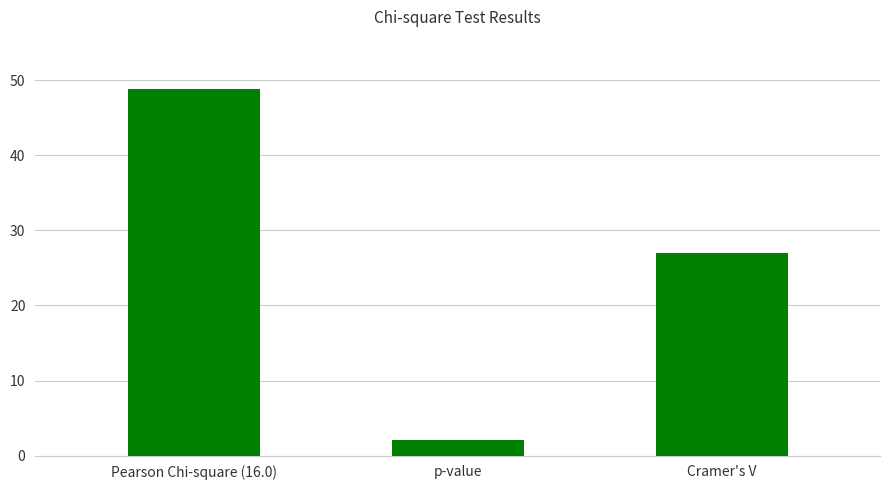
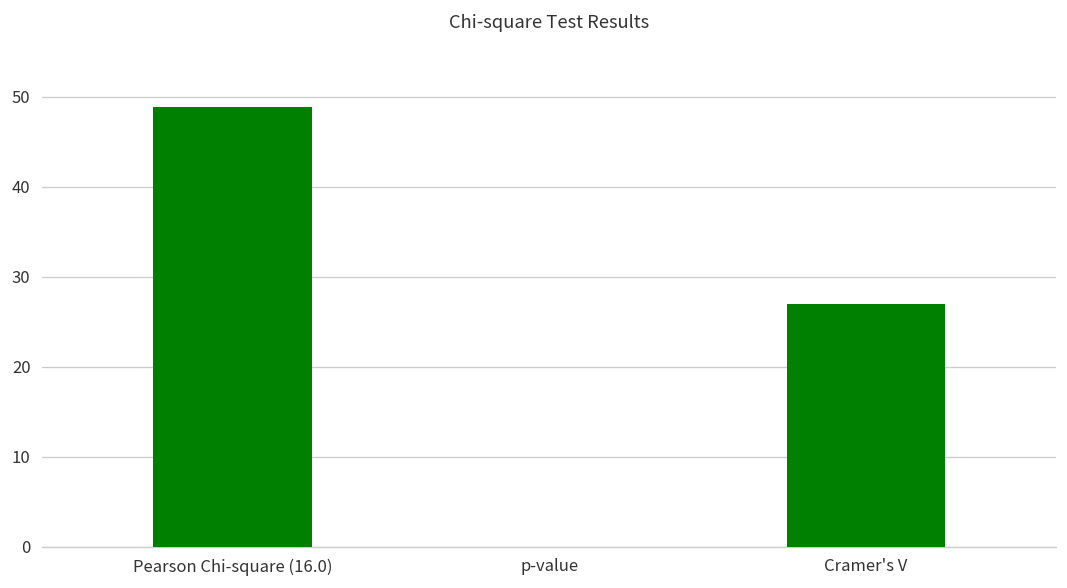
  {
    "Pearson Chi-square (16.0)": 49,
-   "p-value": 2,
+   "p-value": 0,
    "Cramer's V": 27
  }
